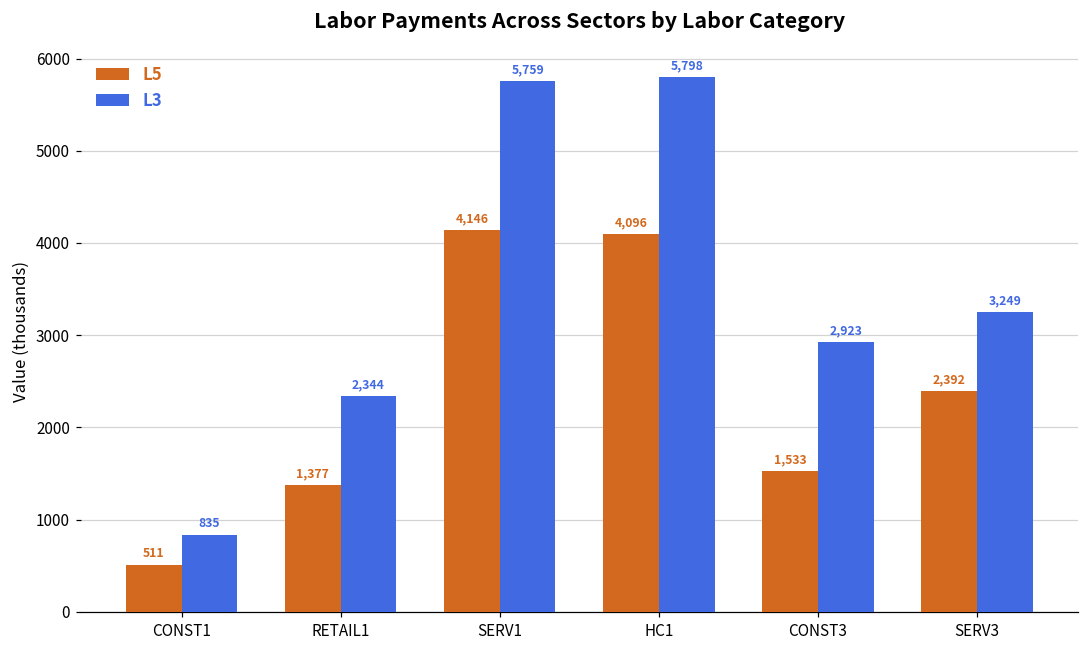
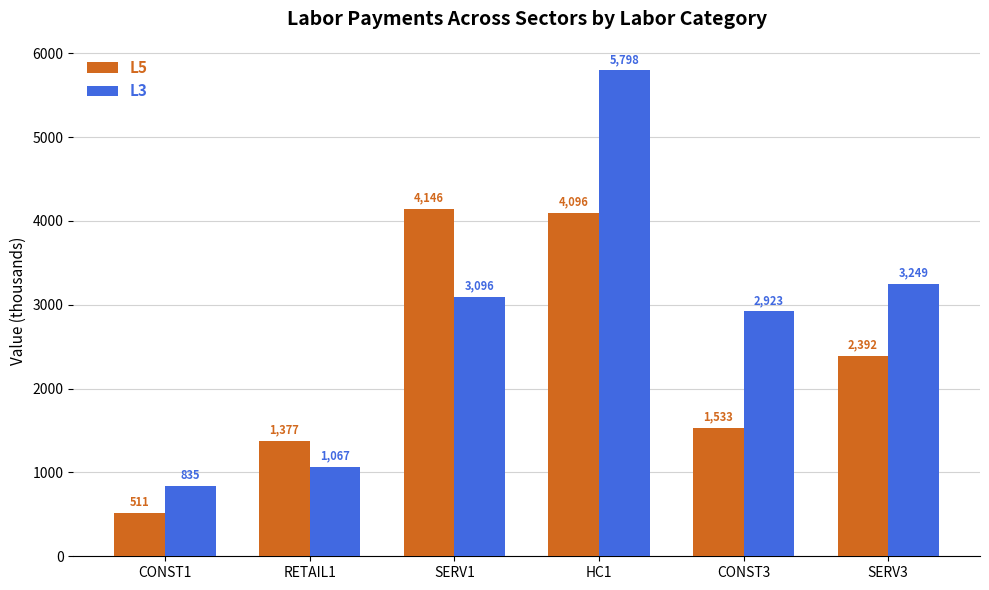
  {
    "L5": {
      "CONST1": "511",
      "RETAIL1": "1,377",
      "SERV1": "4,146",
      "HC1": "4,096",
      "CONST3": "1,533",
      "SERV3": "2,392"
    },
    "L3": {
      "CONST1": "835",
-     "RETAIL1": "2,344",
-     "SERV1": "5,759",
+     "RETAIL1": "1,067",
+     "SERV1": "3,096",
      "HC1": "5,798",
      "CONST3": "2,923",
      "SERV3": "3,249"
    }
  }
